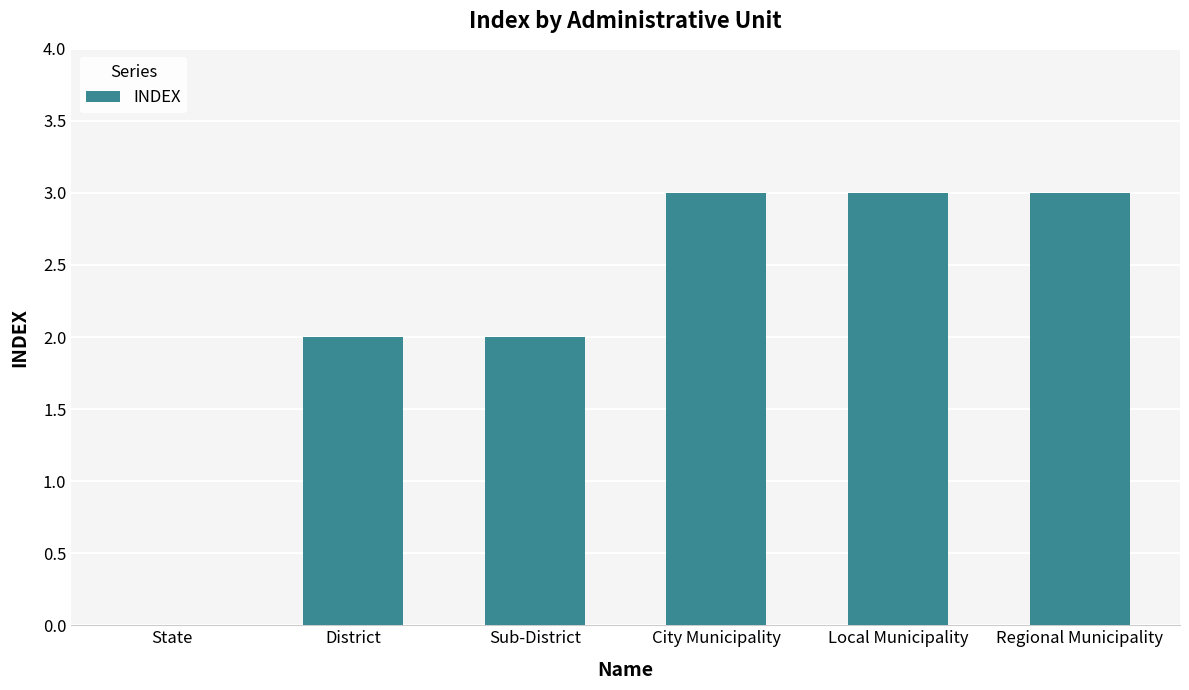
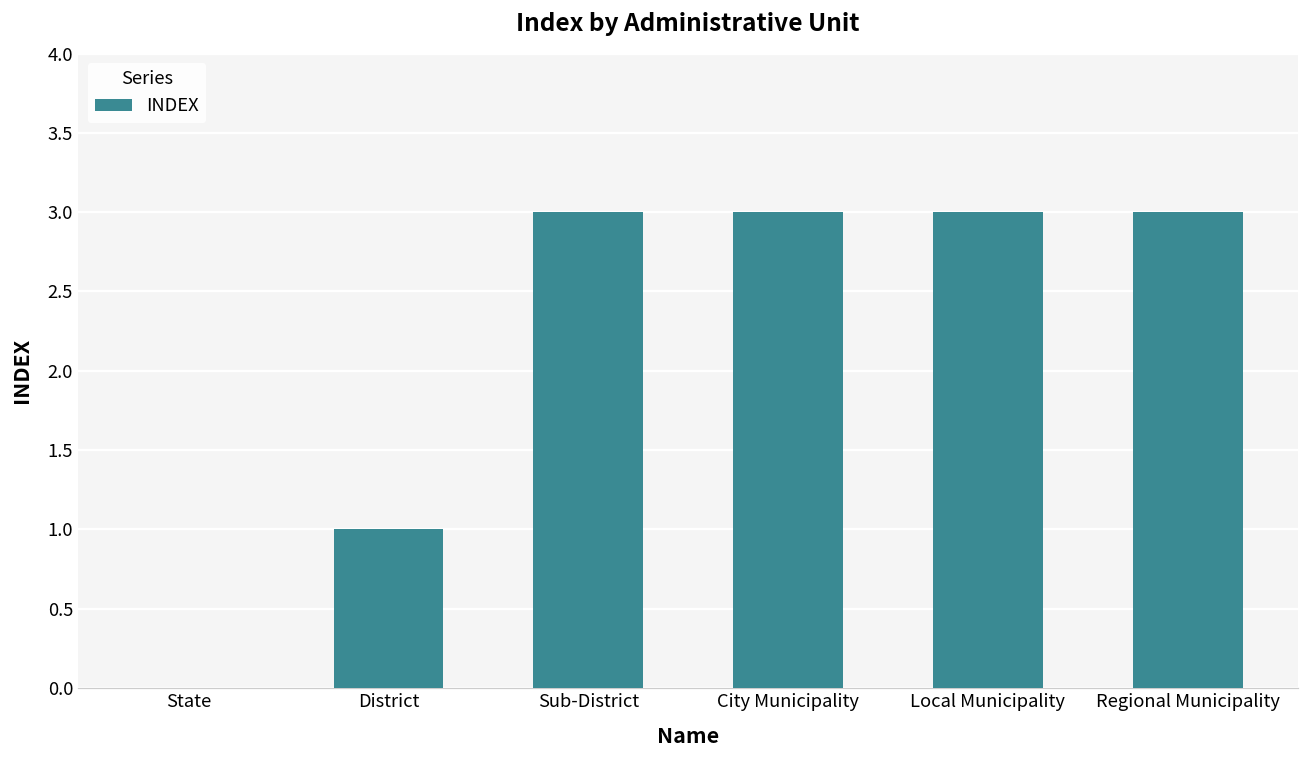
  {
    "State": 0,
-   "District": 2,
-   "Sub-District": 2,
+   "District": 1,
+   "Sub-District": 3,
    "City Municipality": 3,
    "Local Municipality": 3,
    "Regional Municipality": 3
  }
